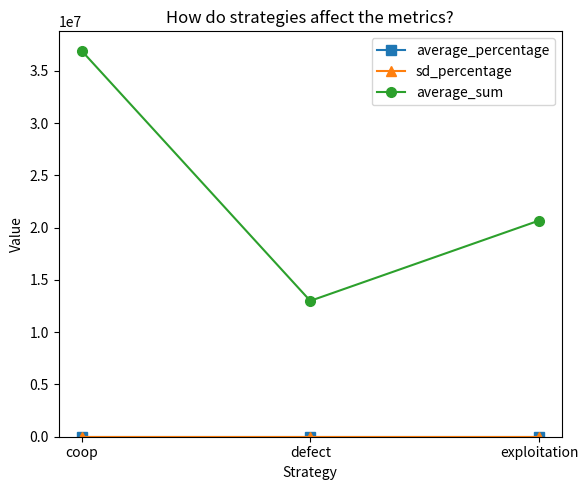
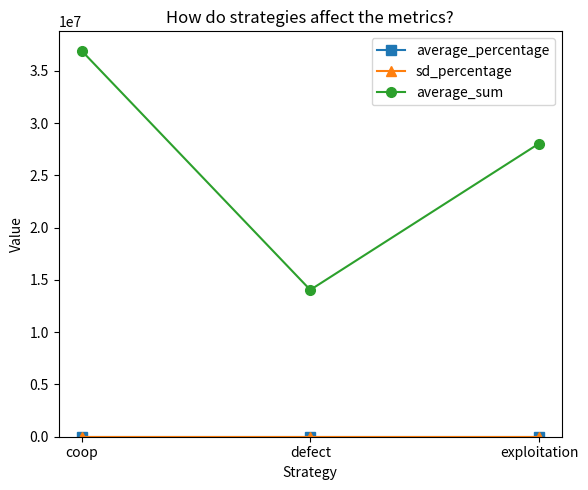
  {
    "sd_percentage": {
      "coop": 0,
      "defect": 0,
      "exploitation": 0
    },
    "average_sum": {
      "coop": 36900000,
-     "defect": 13000000,
-     "exploitation": 20700000
+     "defect": 14000000,
+     "exploitation": 28100000
    }
  }
